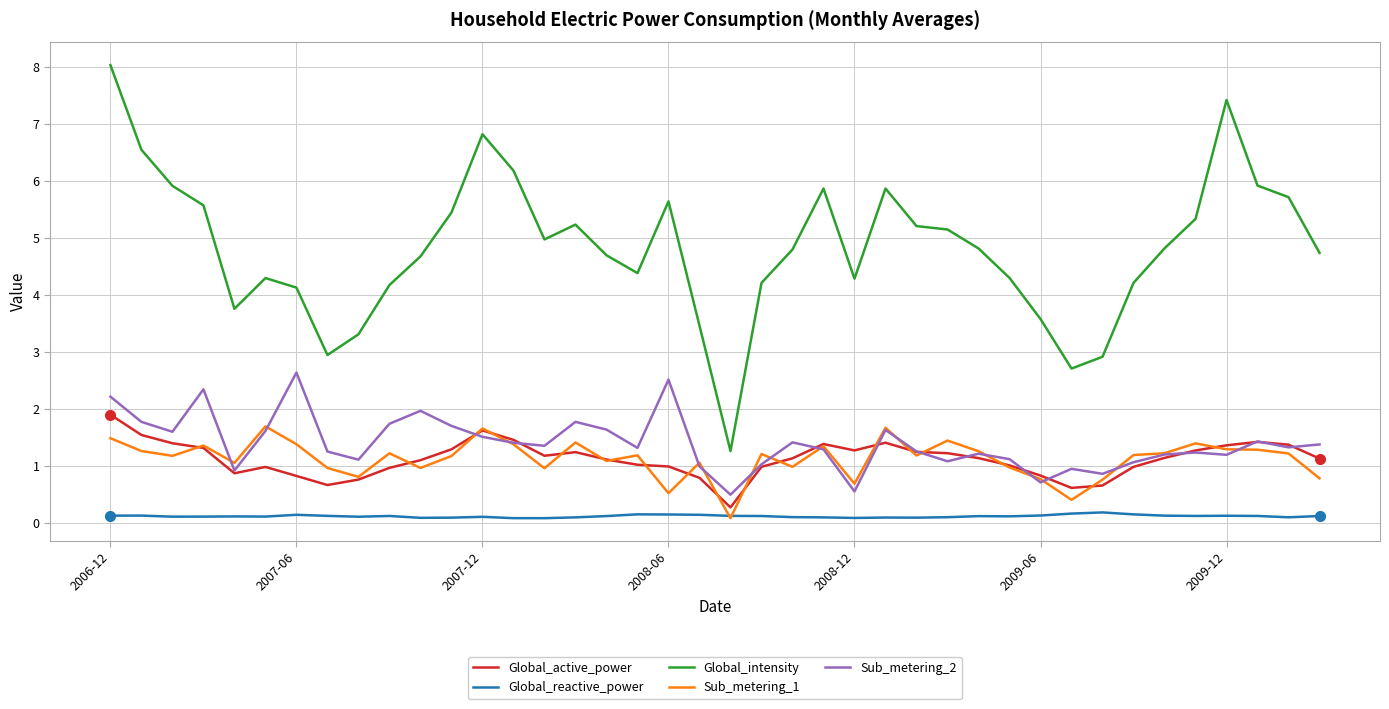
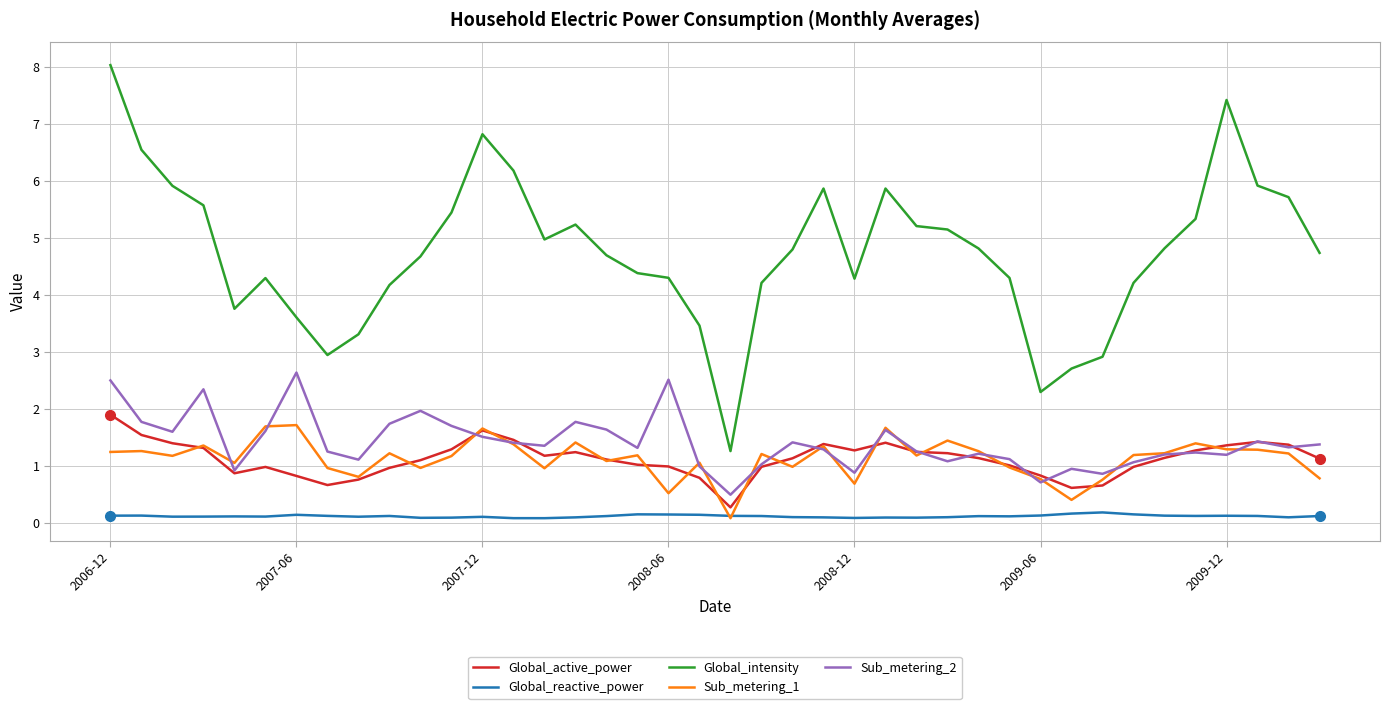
  {
    "Global_intensity": {
      "2006-12": 8.0,
-     "2007-06": 4.1,
+     "2007-06": 3.6,
      "2007-12": 6.8,
-     "2008-06": 5.6,
+     "2008-06": 4.3,
      "2008-12": 4.3,
-     "2009-06": 3.6,
+     "2009-06": 2.3,
      "2009-12": 7.4
    },
    "Sub_metering_1": {
-     "2006-12": 1.5,
-     "2007-06": 1.4,
+     "2006-12": 1.2,
+     "2007-06": 1.7,
      "2008-06": 0.5,
      "2008-12": 0.7,
      "2009-06": 0.8,
      "2009-12": 1.3
    },
    "Sub_metering_2": {
-     "2006-12": 2.2,
+     "2006-12": 2.5,
      "2007-06": 2.6,
      "2007-12": 1.5,
      "2008-06": 2.5,
-     "2008-12": 0.6,
+     "2008-12": 0.9,
      "2009-06": 0.7,
      "2009-12": 1.2
    }
  }
